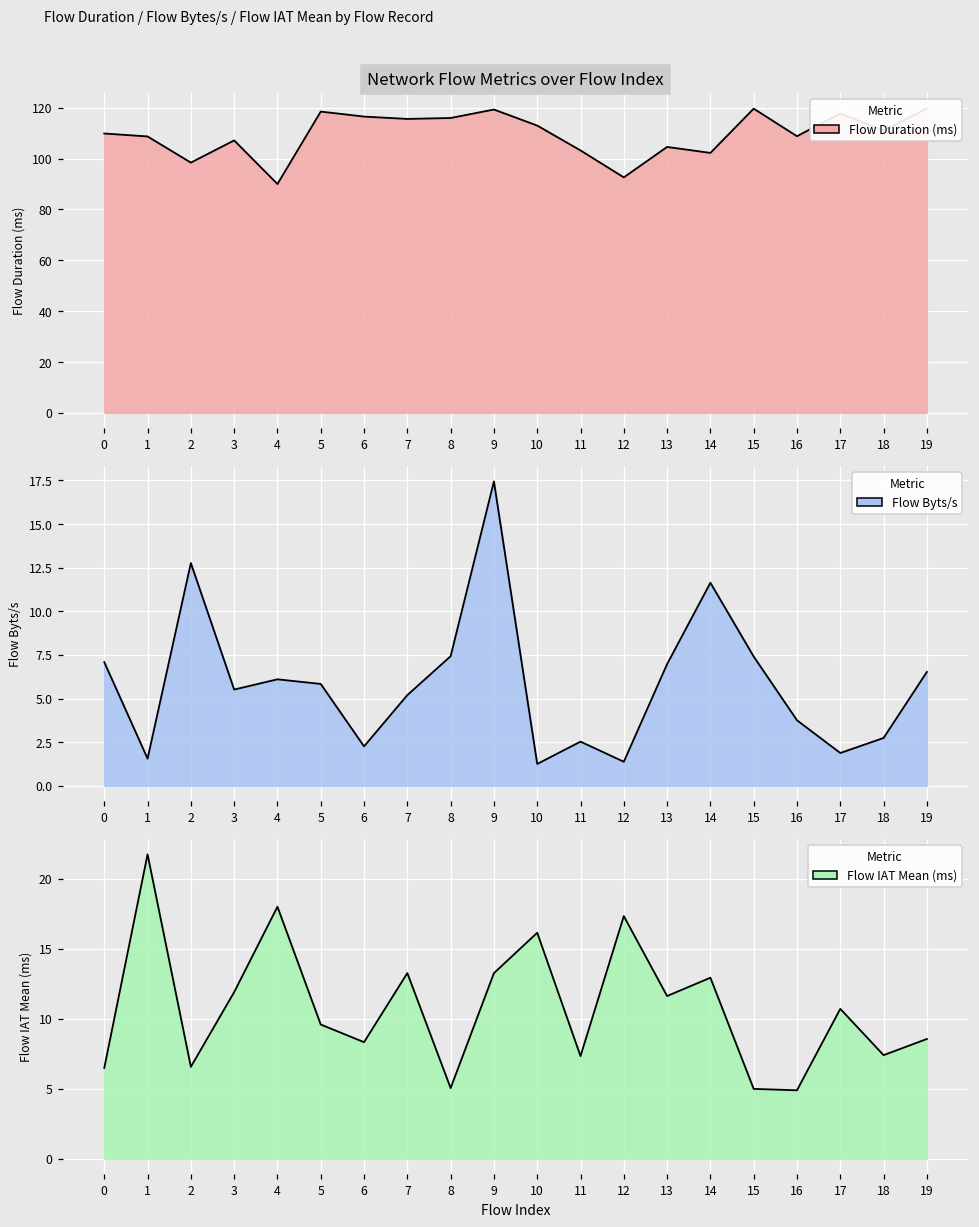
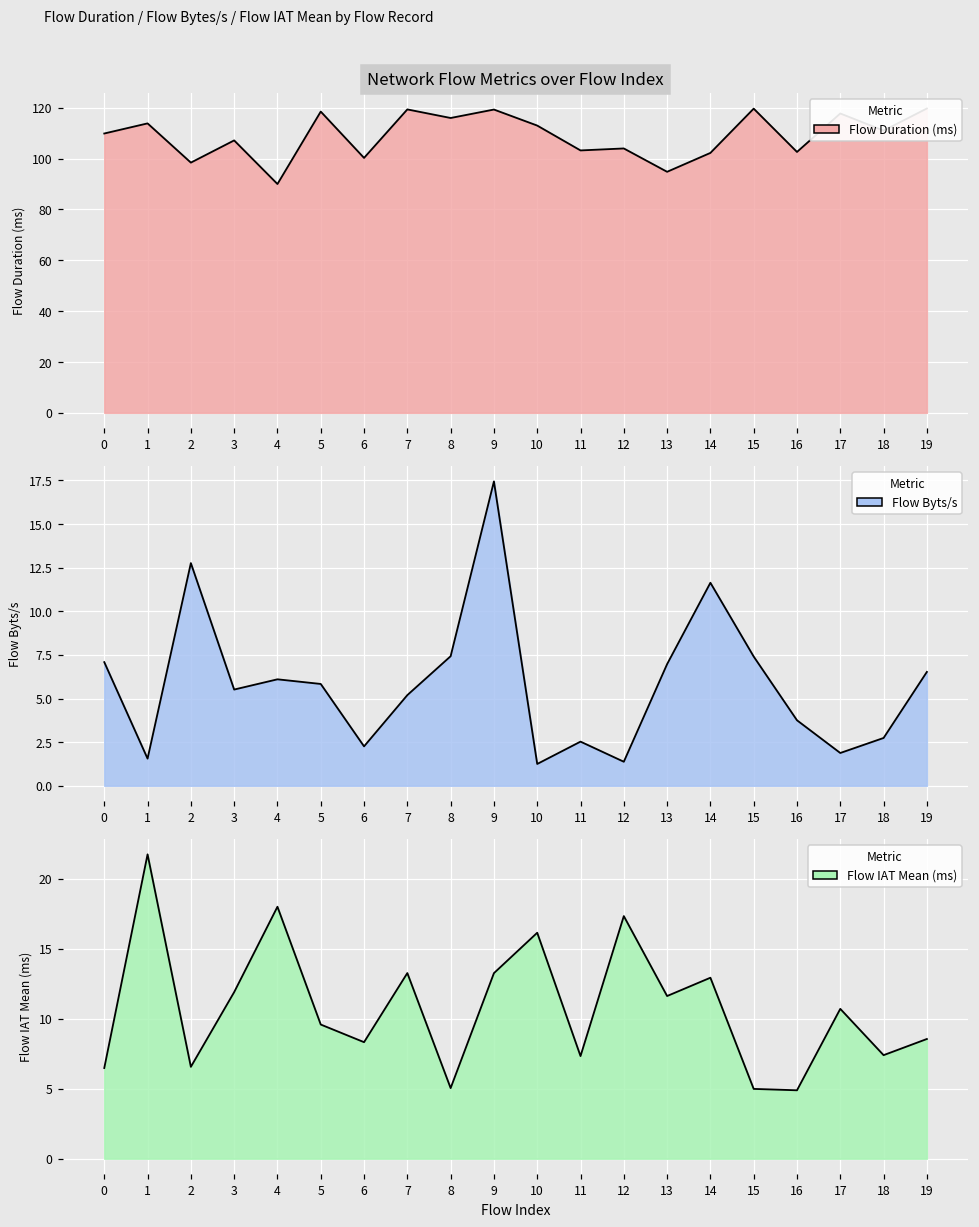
  {
    "Network Flow Metrics over Flow Index": {
      "0": 110,
-     "1": 109,
+     "1": 114,
      "2": 98,
      "3": 107,
      "4": 90,
      "5": 119,
-     "6": 117,
-     "7": 116,
+     "6": 100,
+     "7": 119,
      "8": 116,
      "9": 119,
      "10": 113,
      "11": 103,
-     "12": 93,
-     "13": 105,
+     "12": 104,
+     "13": 95,
      "14": 102,
      "15": 120,
-     "16": 109
+     "16": 103
    }
  }
